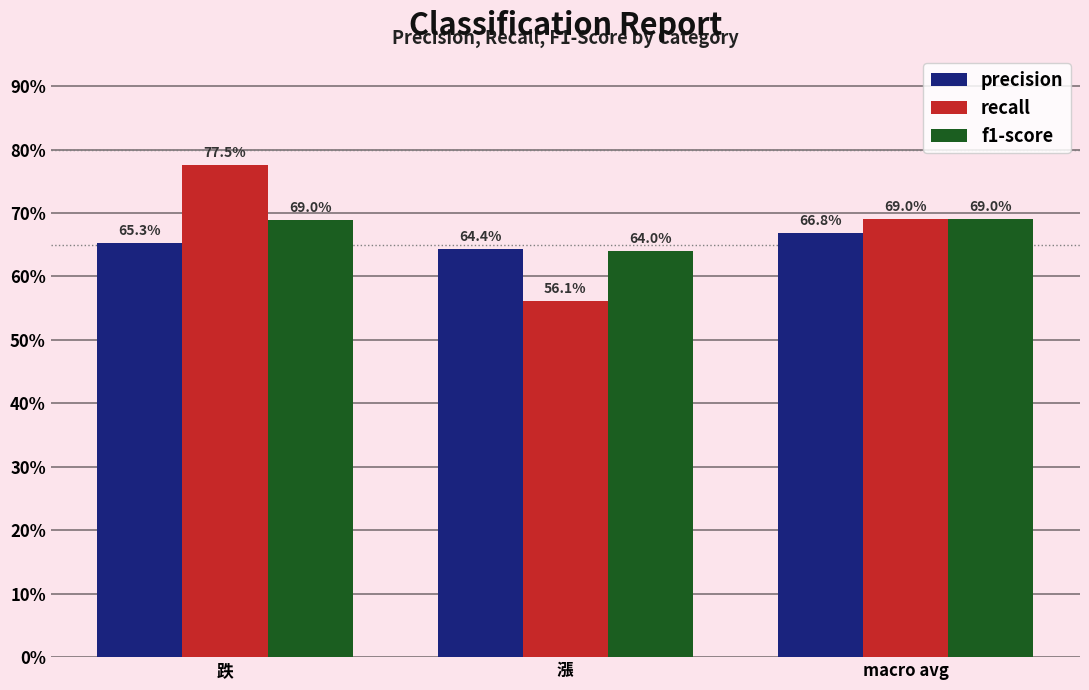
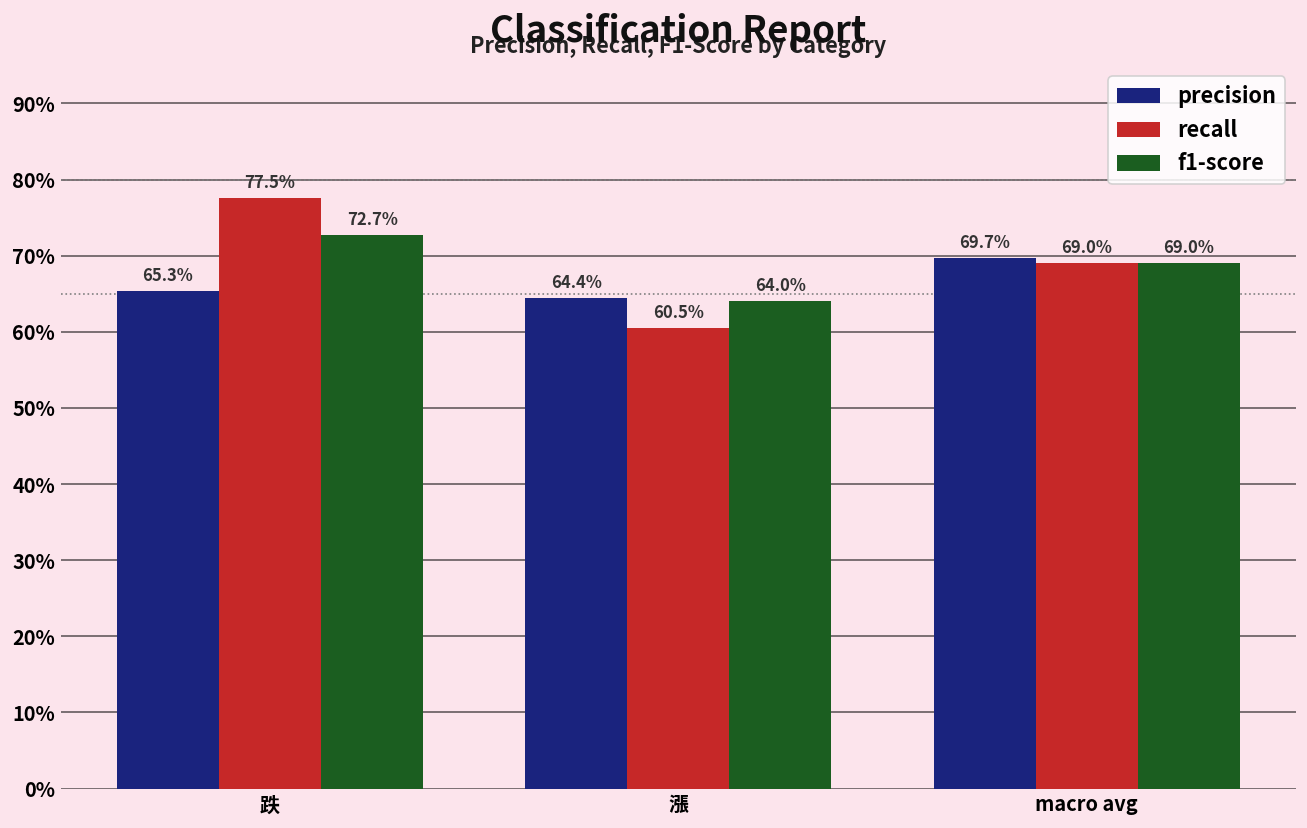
  {
    "precision": {
      "跌": "65.3%",
      "漲": "64.4%",
-     "macro avg": "66.8%"
+     "macro avg": "69.7%"
    },
    "recall": {
      "跌": "77.5%",
-     "漲": "56.1%",
+     "漲": "60.5%",
      "macro avg": "69.0%"
    },
    "f1-score": {
-     "跌": "69.0%",
+     "跌": "72.7%",
      "漲": "64.0%",
      "macro avg": "69.0%"
    }
  }
